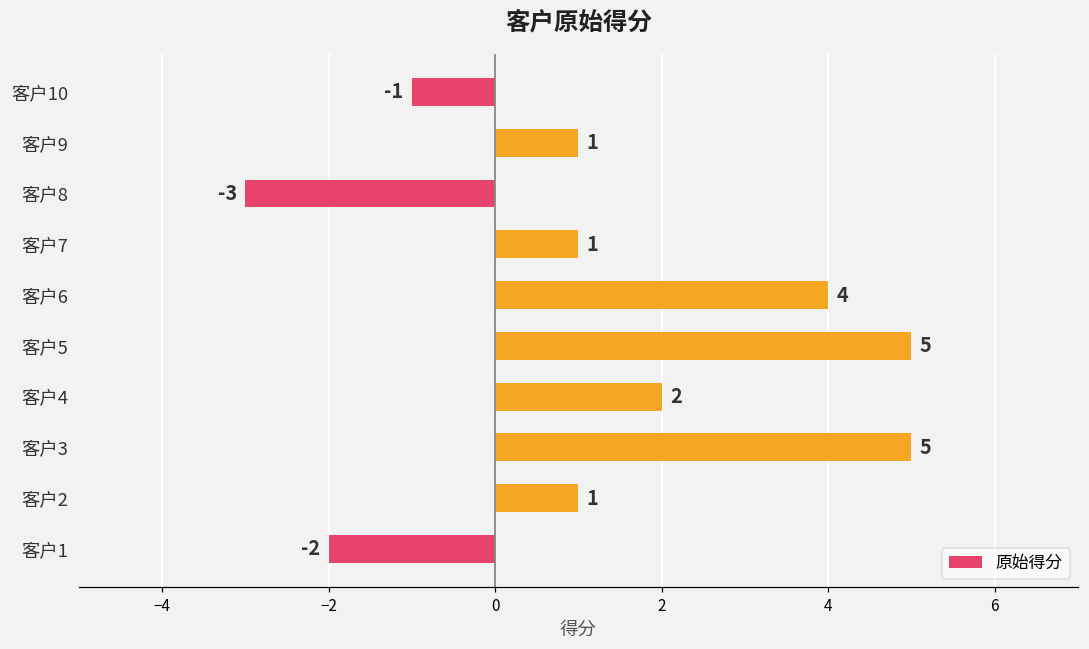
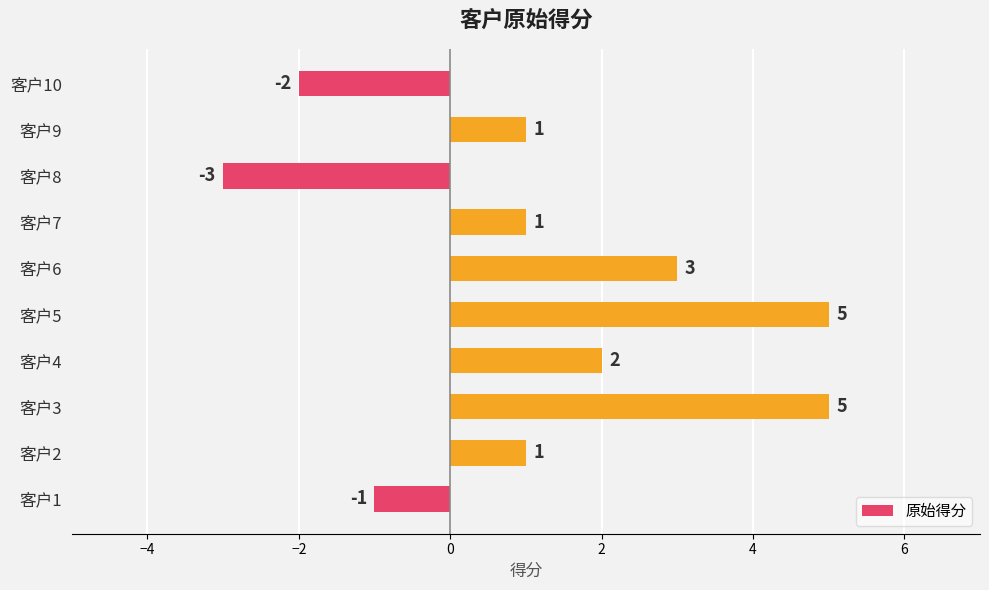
  {
-   "客户10": -1,
+   "客户10": -2,
    "客户9": 1,
    "客户8": -3,
    "客户7": 1,
-   "客户6": 4,
+   "客户6": 3,
    "客户5": 5,
    "客户4": 2,
    "客户3": 5,
    "客户2": 1,
-   "客户1": -2
+   "客户1": -1
  }
